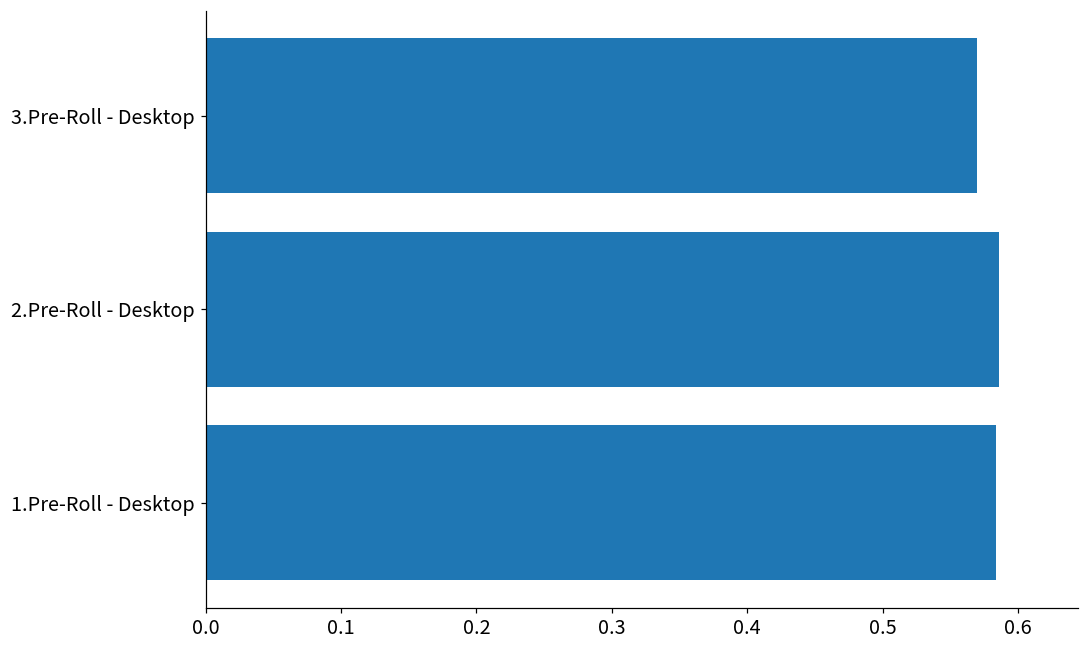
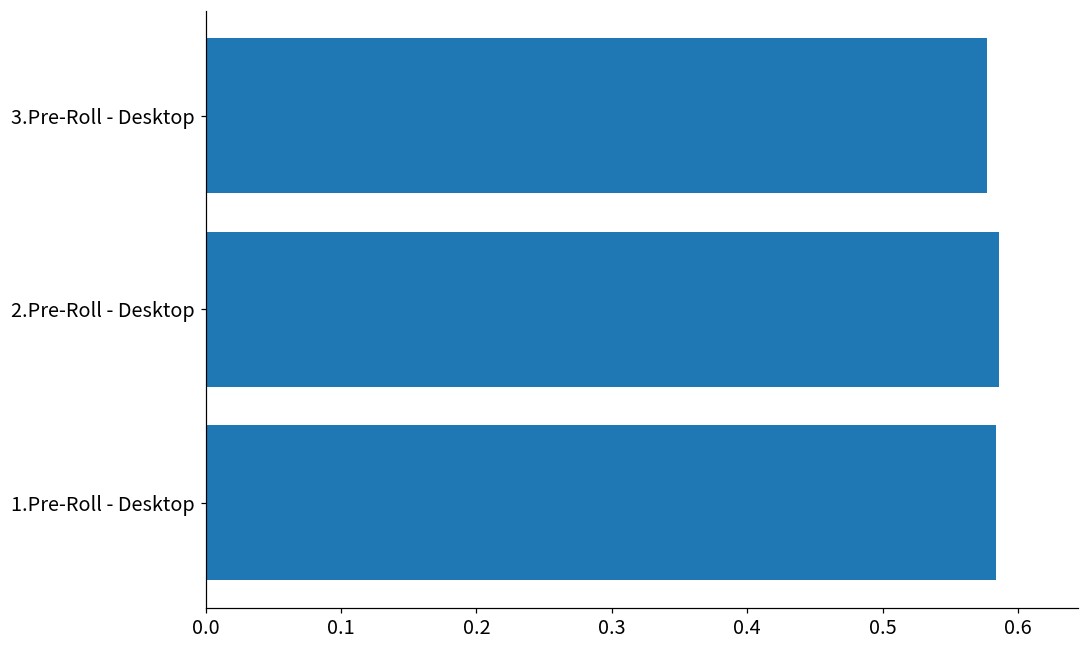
  {
-   "3.Pre-Roll - Desktop": 0.569,
+   "3.Pre-Roll - Desktop": 0.577,
    "2.Pre-Roll - Desktop": 0.586,
    "1.Pre-Roll - Desktop": 0.584
  }
